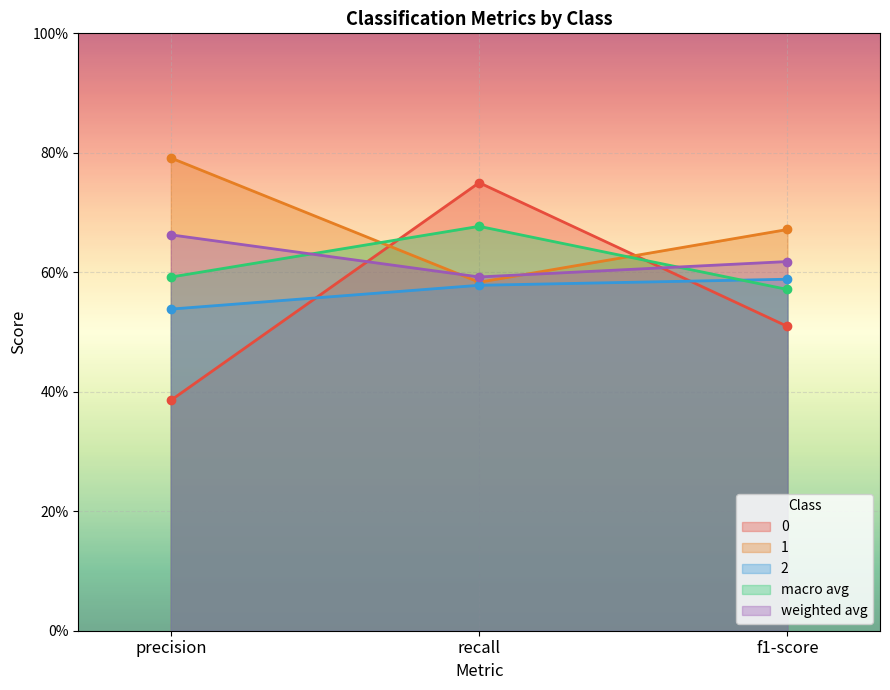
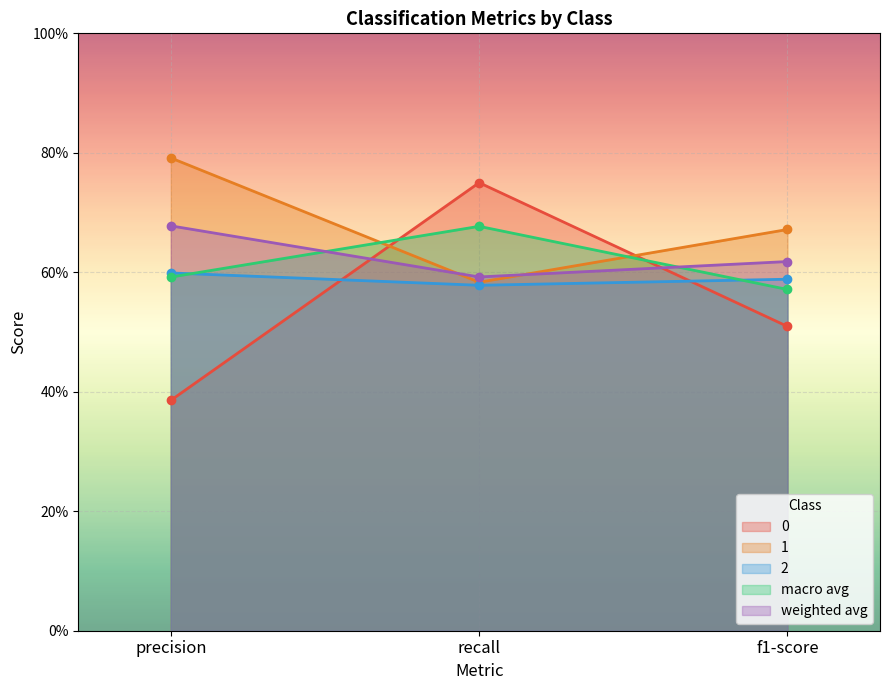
  {
    "2": {
-     "precision": "54%",
+     "precision": "60%",
      "recall": "58%",
      "f1-score": "59%"
    },
    "macro avg": {
      "precision": "59%",
      "recall": "68%",
      "f1-score": "57%"
    },
    "weighted avg": {
-     "precision": "66%",
+     "precision": "68%",
      "recall": "59%",
      "f1-score": "62%"
    }
  }
